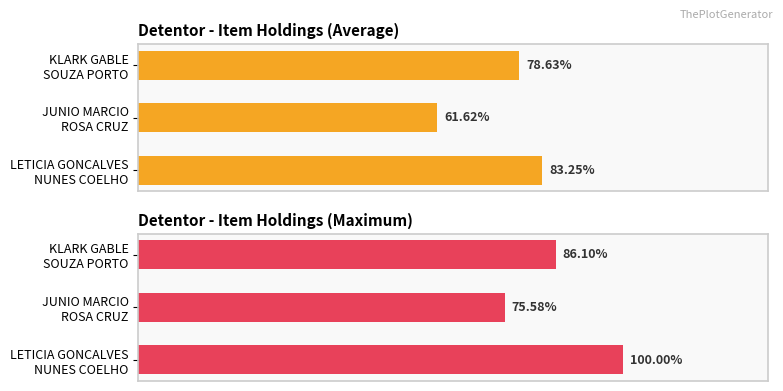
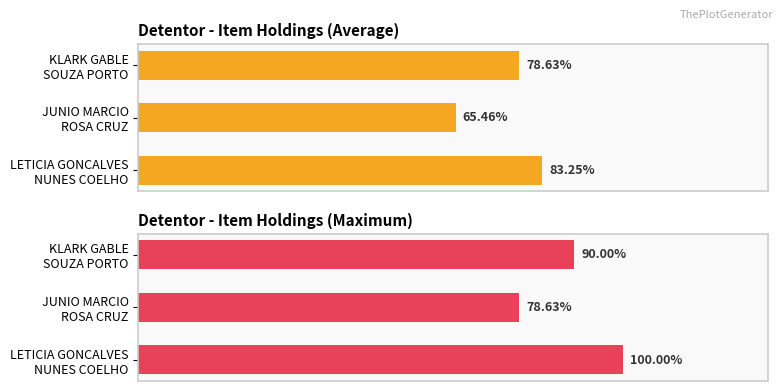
  {
    "Detentor - Item Holdings (Average)": {
      "KLARK GABLE SOUZA PORTO": "78.63%",
-     "JUNIO MARCIO ROSA CRUZ": "61.62%",
+     "JUNIO MARCIO ROSA CRUZ": "65.46%",
      "LETICIA GONCALVES NUNES COELHO": "83.25%"
    },
    "Detentor - Item Holdings (Maximum)": {
-     "KLARK GABLE SOUZA PORTO": "86.10%",
-     "JUNIO MARCIO ROSA CRUZ": "75.58%",
+     "KLARK GABLE SOUZA PORTO": "90.00%",
+     "JUNIO MARCIO ROSA CRUZ": "78.63%",
      "LETICIA GONCALVES NUNES COELHO": "100.00%"
    }
  }
